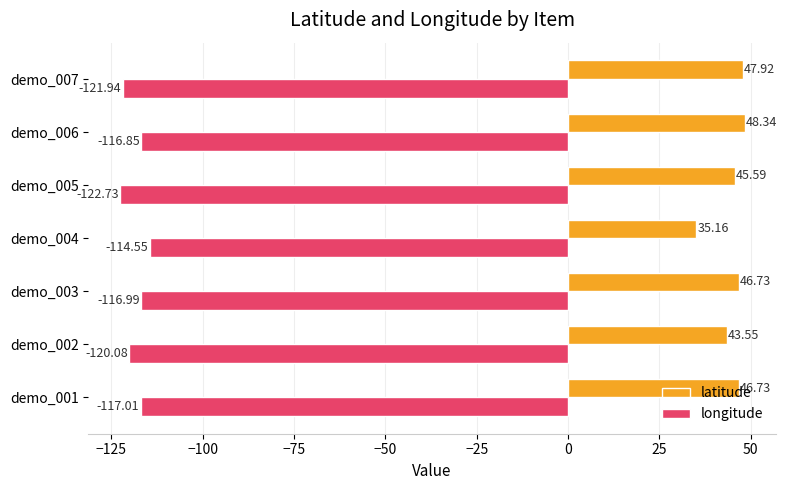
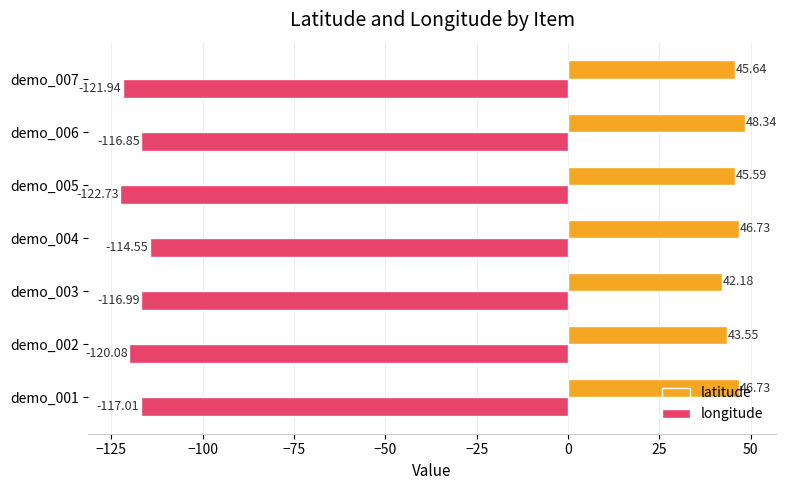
  {
    "latitude": {
-     "demo_007": 47.92,
+     "demo_007": 45.64,
      "demo_006": 48.34,
      "demo_005": 45.59,
-     "demo_004": 35.16,
-     "demo_003": 46.73,
+     "demo_004": 46.73,
+     "demo_003": 42.18,
      "demo_002": 43.55,
      "demo_001": 46.73
    },
    "longitude": {
      "demo_007": -121.94,
      "demo_006": -116.85,
      "demo_005": -122.73,
      "demo_004": -114.55,
      "demo_003": -116.99,
      "demo_002": -120.08,
      "demo_001": -117.01
    }
  }
